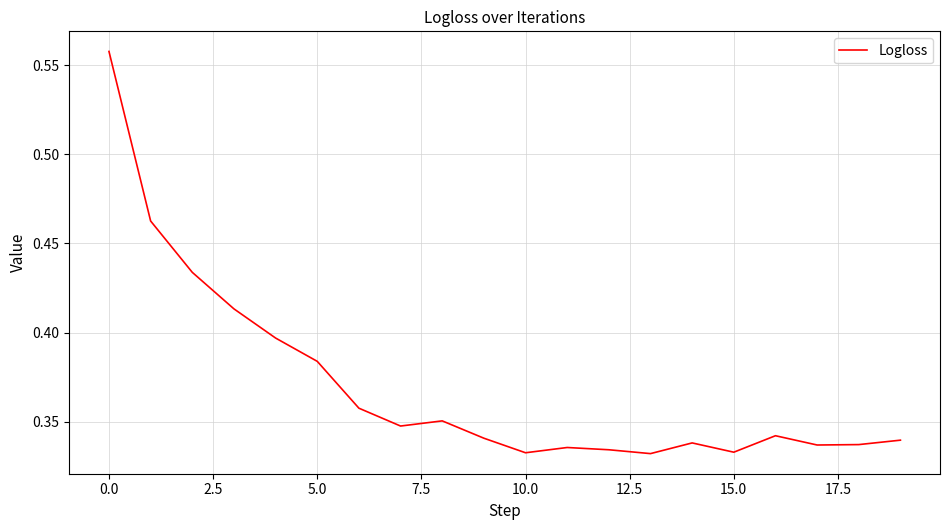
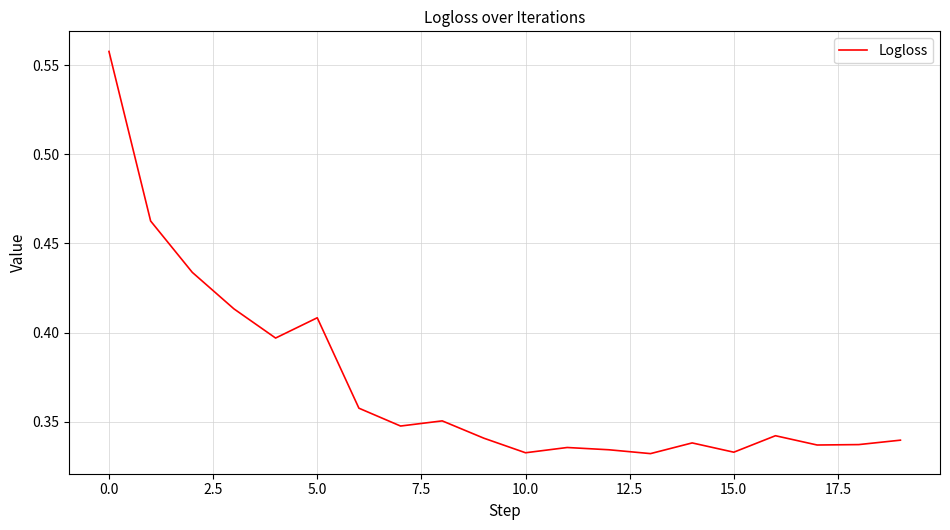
  {
    "0.0": 0.558,
-   "5.0": 0.384,
+   "5.0": 0.408,
    "10.0": 0.332,
    "15.0": 0.333
  }
